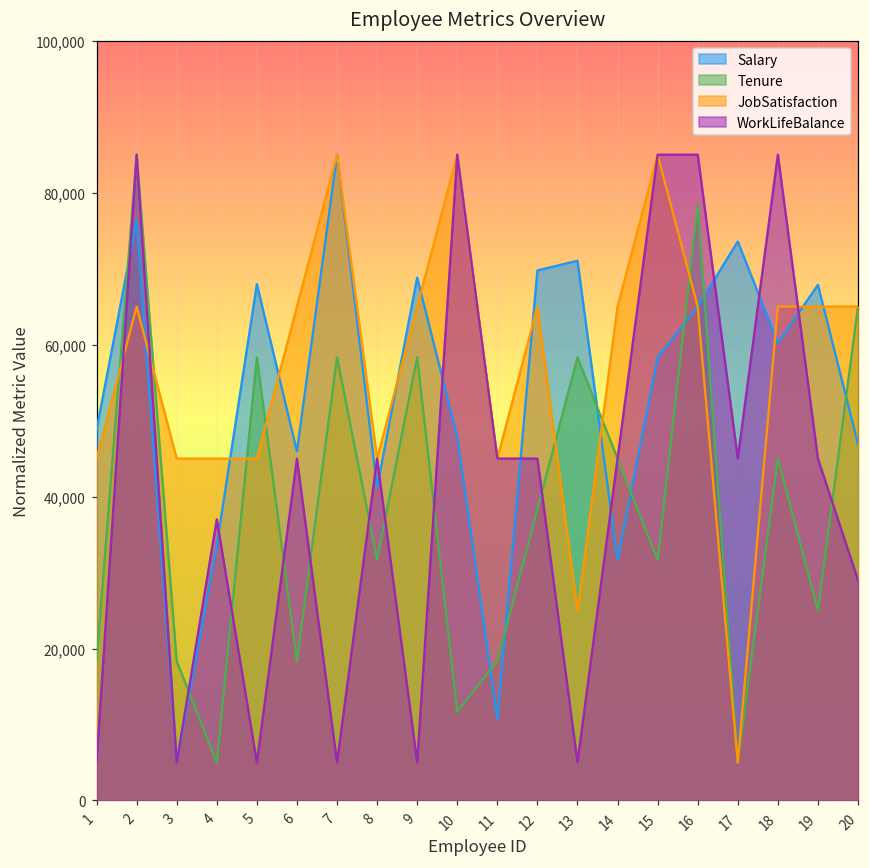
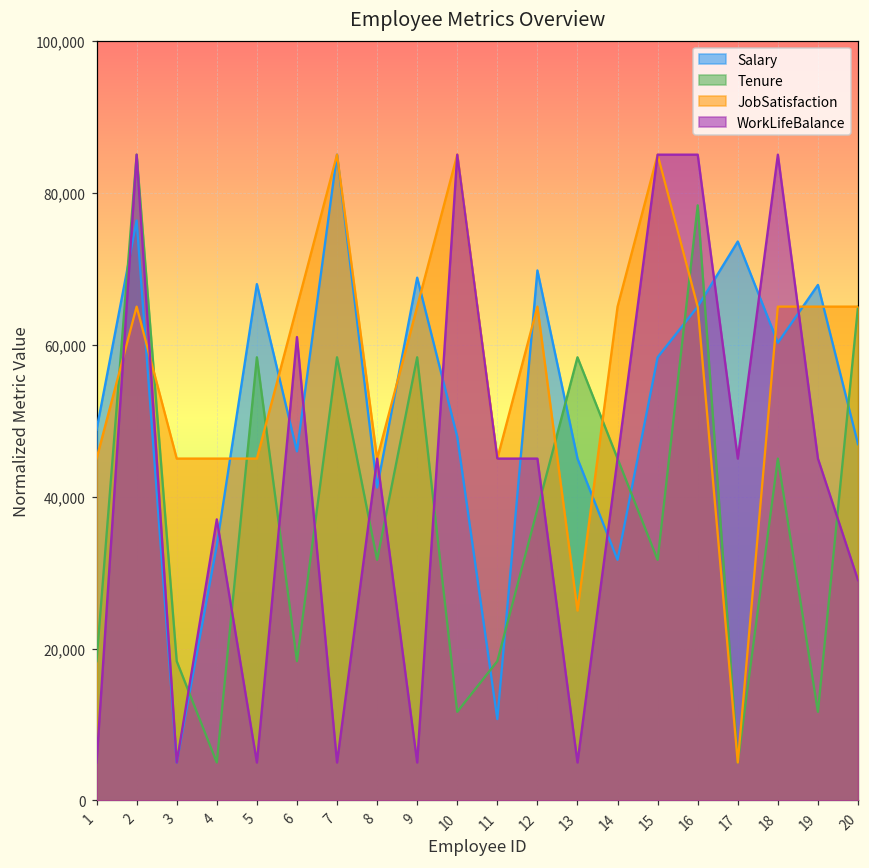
  {
    "Salary": {
      "1": "49,000",
      "2": "76,000",
      "4": "34,000",
      "5": "68,000",
      "6": "46,000",
      "8": "41,000",
      "9": "69,000",
      "10": "48,000",
      "11": "11,000",
      "12": "70,000",
-     "13": "71,000",
+     "13": "45,000",
      "14": "32,000",
      "15": "58,000",
      "17": "74,000",
      "18": "60,000",
      "19": "68,000",
      "20": "47,000"
    },
    "Tenure": {
      "1": "18,000",
      "3": "18,000",
      "4": "5,000",
      "5": "58,000",
      "6": "18,000",
      "7": "58,000",
      "8": "32,000",
      "9": "58,000",
      "10": "12,000",
      "11": "18,000",
      "12": "38,000",
      "13": "58,000",
      "15": "32,000",
      "16": "78,000",
      "18": "45,000",
-     "19": "25,000"
+     "19": "12,000"
    },
    "JobSatisfaction": {
      "1": "45,000",
      "2": "65,000",
      "3": "45,000",
      "4": "45,000",
      "5": "45,000",
      "6": "65,000",
      "9": "65,000",
      "12": "65,000",
      "13": "25,000",
      "14": "65,000",
      "18": "65,000",
      "19": "65,000"
    },
    "WorkLifeBalance": {
      "1": "5,000",
      "4": "37,000",
      "5": "5,000",
-     "6": "45,000",
+     "6": "61,000",
      "7": "5,000",
      "9": "5,000",
      "12": "45,000",
      "13": "5,000",
      "16": "85,000",
      "17": "45,000",
      "18": "85,000",
      "19": "45,000",
      "20": "29,000"
    }
  }
